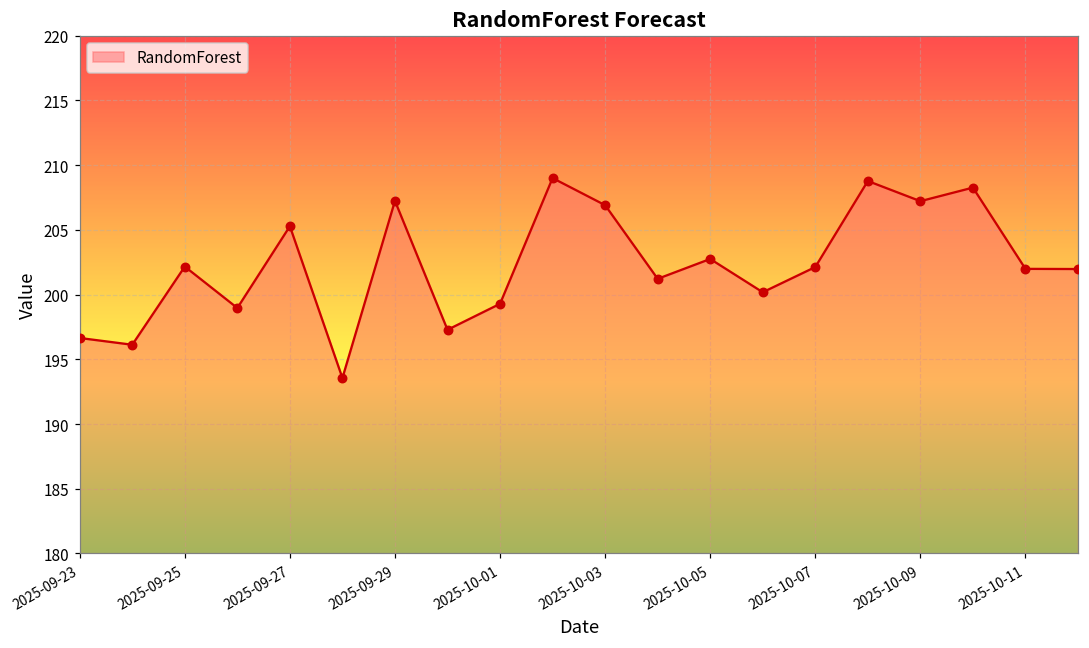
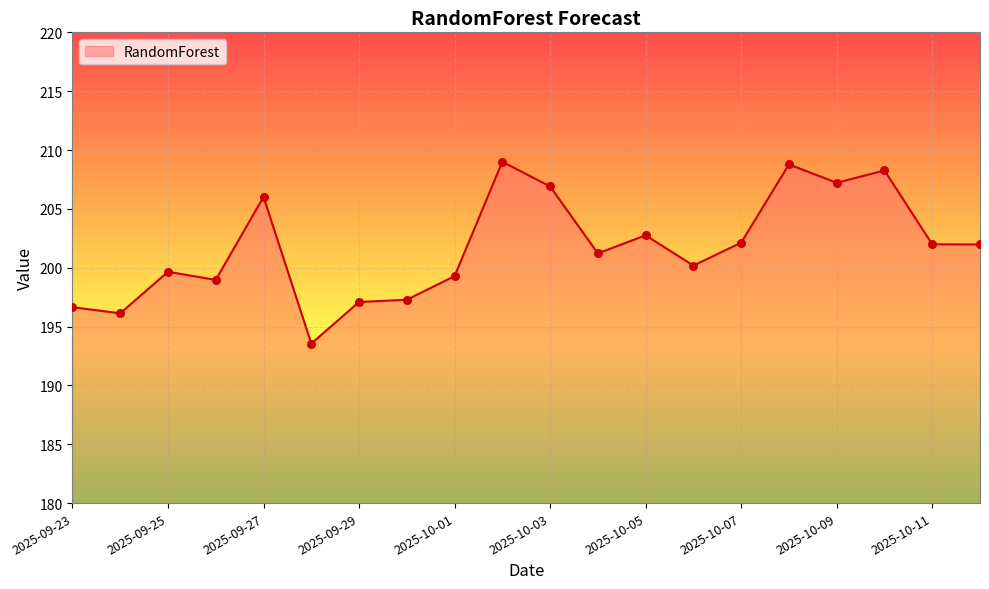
  {
    "2025-09-23": 196.6,
-   "2025-09-25": 202.2,
-   "2025-09-27": 205.3,
-   "2025-09-29": 207.2,
+   "2025-09-25": 199.7,
+   "2025-09-27": 206.0,
+   "2025-09-29": 197.1,
    "2025-10-01": 199.3,
    "2025-10-03": 206.9,
    "2025-10-05": 202.8,
    "2025-10-07": 202.1,
    "2025-10-09": 207.2,
    "2025-10-11": 202.0
  }
